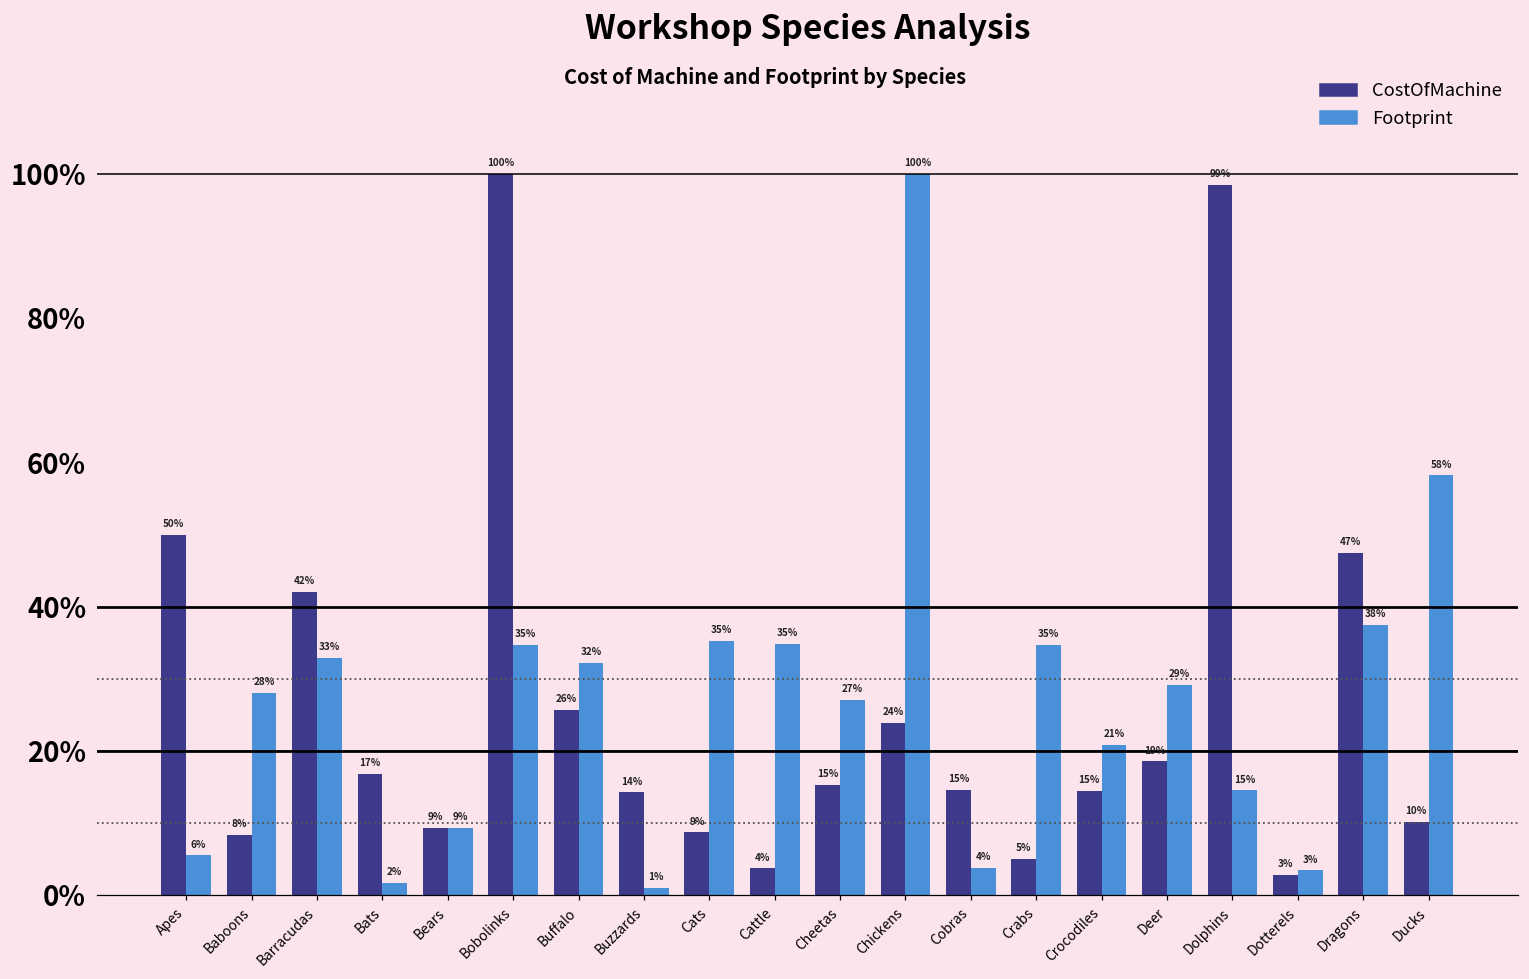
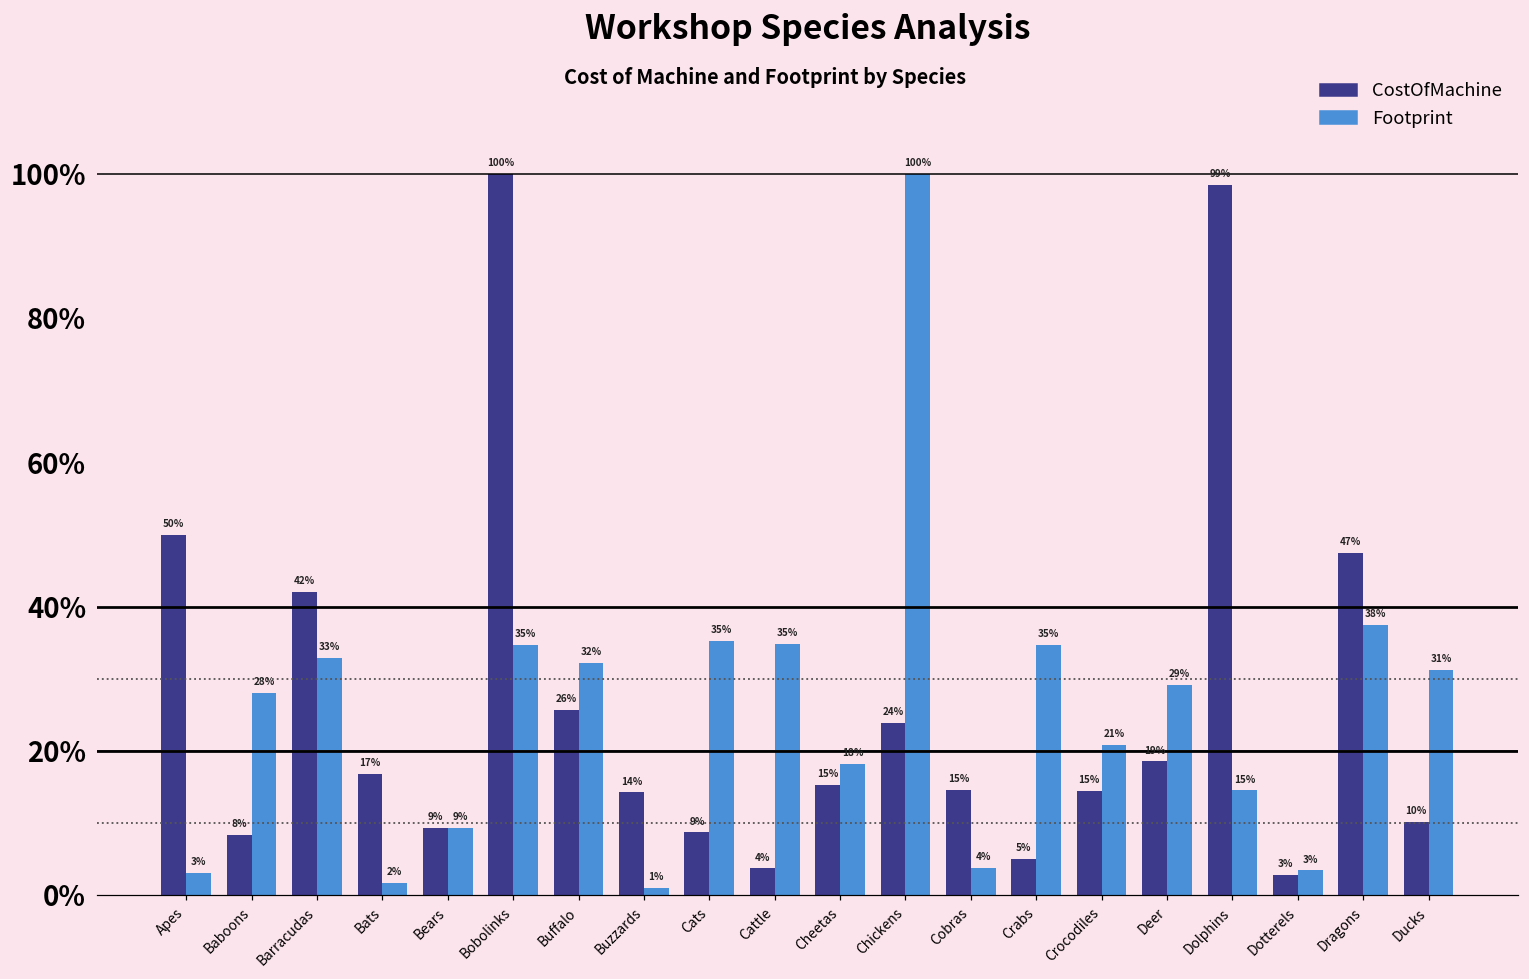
  {
    "CostOfMachine": {
      "Apes": "50%",
      "Baboons": "8%",
      "Barracudas": "42%",
      "Bats": "17%",
      "Bears": "9%",
      "Bobolinks": "100%",
      "Buffalo": "26%",
      "Buzzards": "14%",
      "Cats": "9%",
      "Cattle": "4%",
      "Cheetas": "15%",
      "Chickens": "24%",
      "Cobras": "15%",
      "Crabs": "5%",
      "Crocodiles": "15%",
      "Deer": "19%",
      "Dolphins": "99%",
      "Dotterels": "3%",
      "Dragons": "47%",
      "Ducks": "10%"
    },
    "Footprint": {
-     "Apes": "6%",
+     "Apes": "3%",
      "Baboons": "28%",
      "Barracudas": "33%",
      "Bats": "2%",
      "Bears": "9%",
      "Bobolinks": "35%",
      "Buffalo": "32%",
      "Buzzards": "1%",
      "Cats": "35%",
      "Cattle": "35%",
-     "Cheetas": "27%",
+     "Cheetas": "18%",
      "Chickens": "100%",
      "Cobras": "4%",
      "Crabs": "35%",
      "Crocodiles": "21%",
      "Deer": "29%",
      "Dolphins": "15%",
      "Dotterels": "3%",
      "Dragons": "38%",
-     "Ducks": "58%"
+     "Ducks": "31%"
    }
  }
